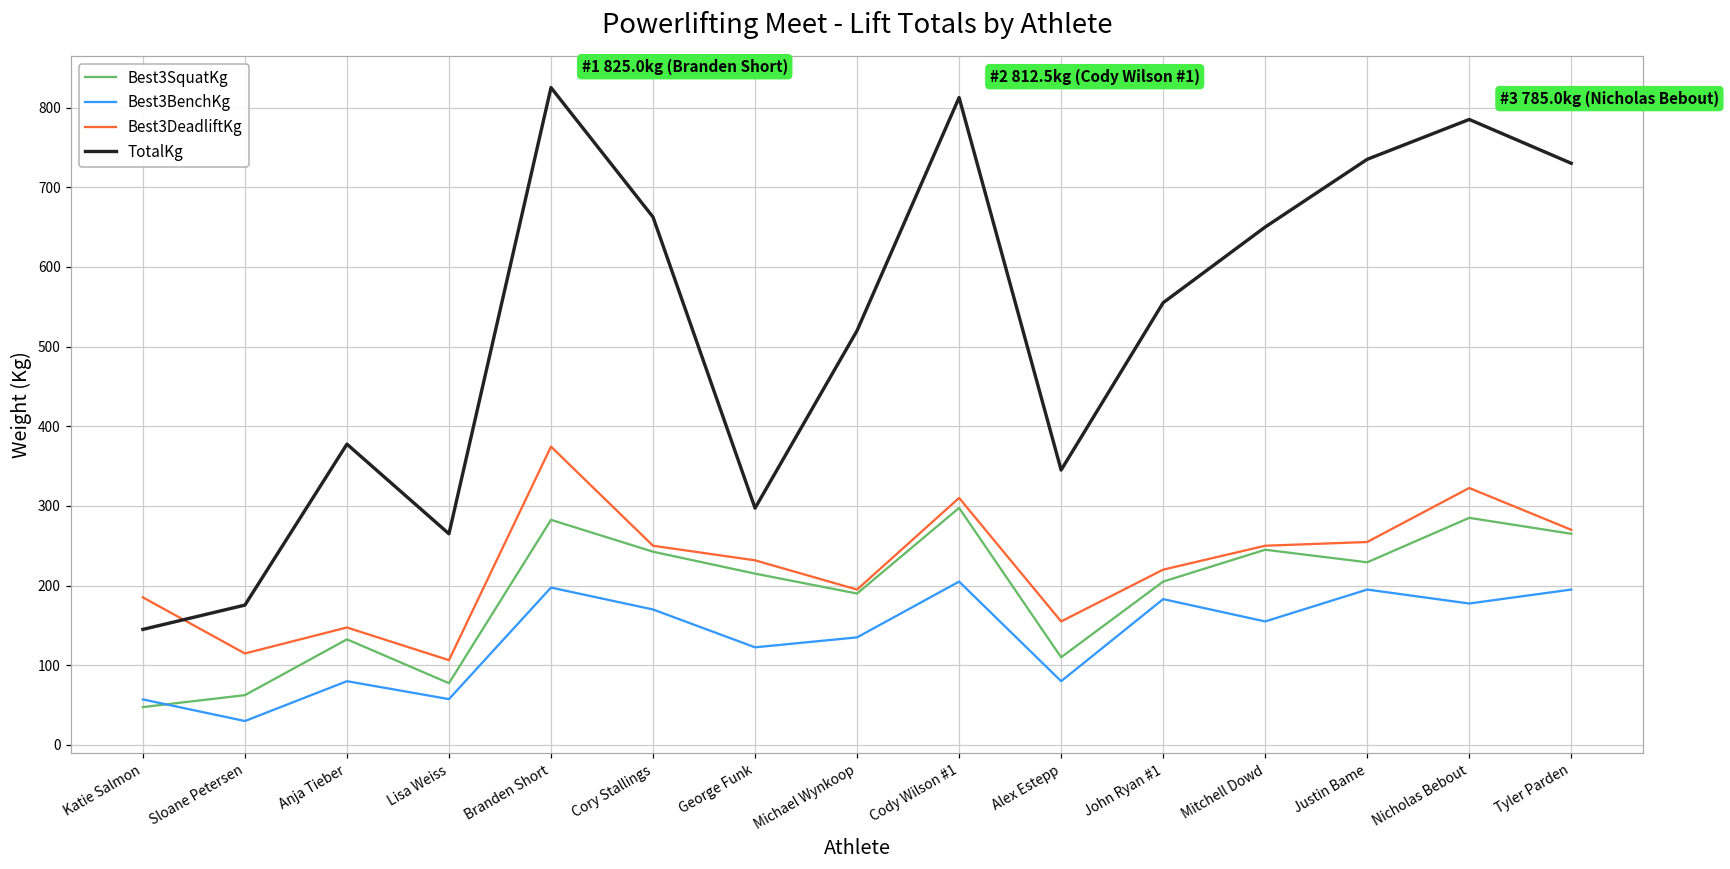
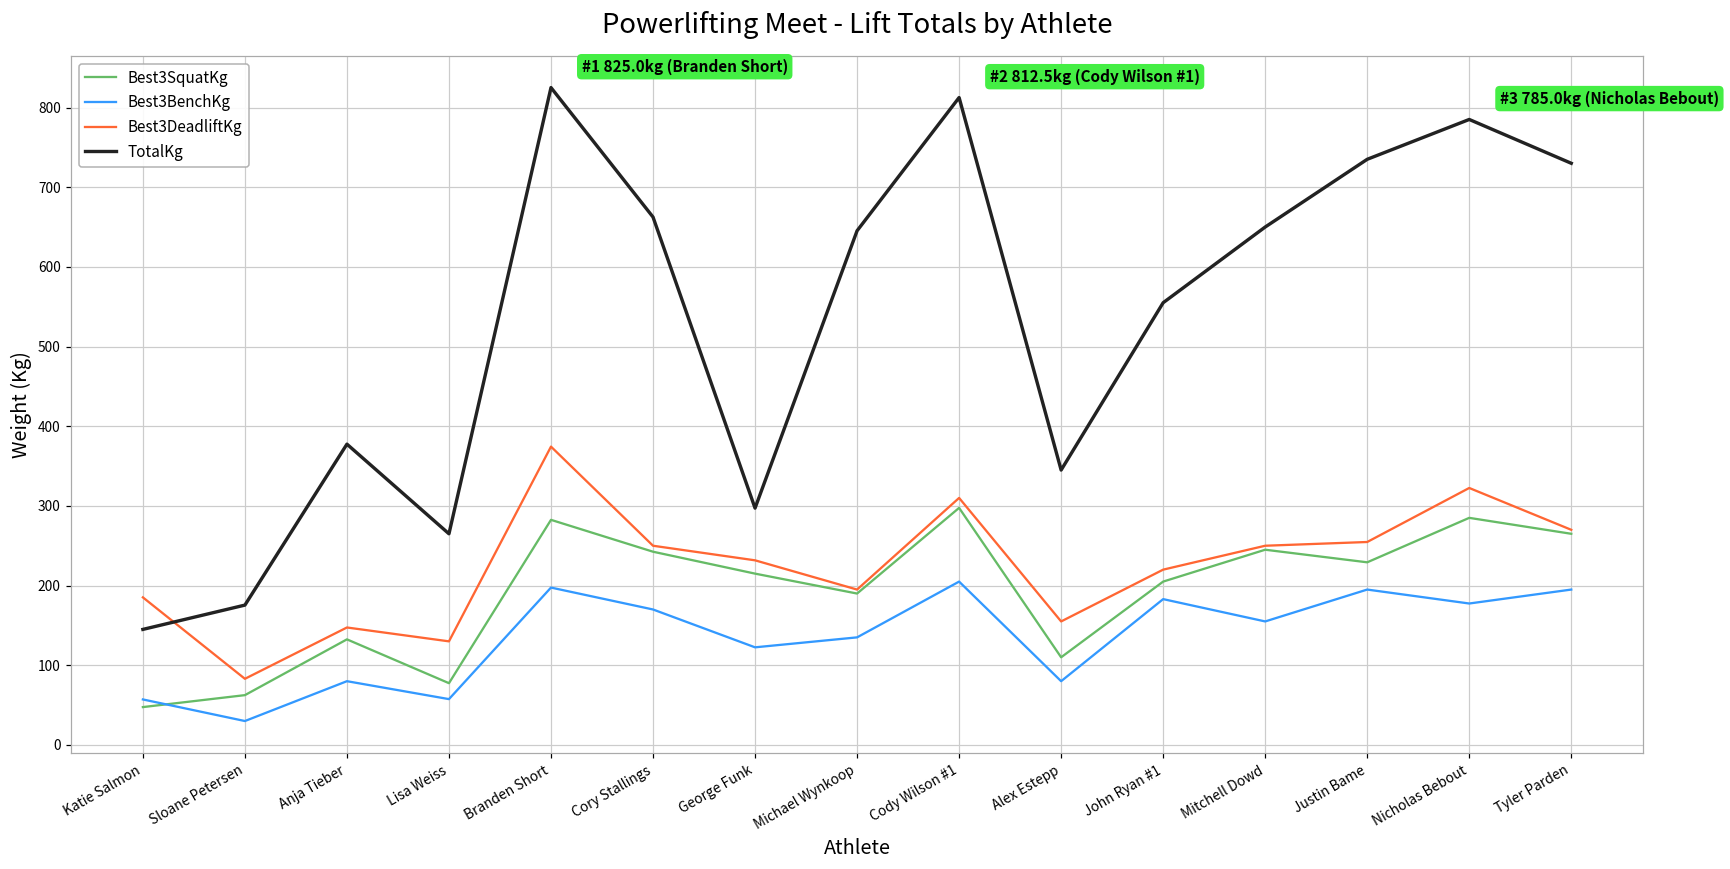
  {
    "Best3SquatKg": {
      "Katie Salmon": 50,
      "Sloane Petersen": 60,
      "Anja Tieber": 130,
      "Lisa Weiss": 80,
      "Branden Short": 280,
      "Cory Stallings": 240,
      "George Funk": 220,
      "Michael Wynkoop": 190,
      "Cody Wilson #1": 300,
      "Alex Estepp": 110,
      "John Ryan #1": 210,
      "Mitchell Dowd": 250,
      "Justin Bame": 230,
      "Nicholas Bebout": 290,
      "Tyler Parden": 270
    },
    "Best3BenchKg": {
      "Katie Salmon": 60,
      "Sloane Petersen": 30,
      "Anja Tieber": 80,
      "Lisa Weiss": 60,
      "Branden Short": 200,
      "Cory Stallings": 170,
      "George Funk": 120,
      "Michael Wynkoop": 140,
      "Cody Wilson #1": 210,
      "Alex Estepp": 80,
      "John Ryan #1": 180,
      "Mitchell Dowd": 160,
      "Justin Bame": 200,
      "Nicholas Bebout": 180,
      "Tyler Parden": 200
    },
    "Best3DeadliftKg": {
      "Katie Salmon": 190,
-     "Sloane Petersen": 110,
+     "Sloane Petersen": 80,
      "Anja Tieber": 150,
-     "Lisa Weiss": 110,
+     "Lisa Weiss": 130,
      "Branden Short": 370,
      "Cory Stallings": 250,
      "George Funk": 230,
      "Michael Wynkoop": 200,
      "Cody Wilson #1": 310,
      "Alex Estepp": 160,
      "John Ryan #1": 220,
      "Mitchell Dowd": 250,
      "Justin Bame": 250,
      "Nicholas Bebout": 320,
      "Tyler Parden": 270
    },
    "TotalKg": {
      "Katie Salmon": 150,
      "Sloane Petersen": 180,
      "Anja Tieber": 380,
      "Lisa Weiss": 270,
      "Branden Short": 830,
      "Cory Stallings": 660,
      "George Funk": 300,
-     "Michael Wynkoop": 520,
+     "Michael Wynkoop": 650,
      "Cody Wilson #1": 810,
      "Alex Estepp": 350,
      "John Ryan #1": 560,
      "Mitchell Dowd": 650,
      "Justin Bame": 740,
      "Nicholas Bebout": 790,
      "Tyler Parden": 730
    }
  }
